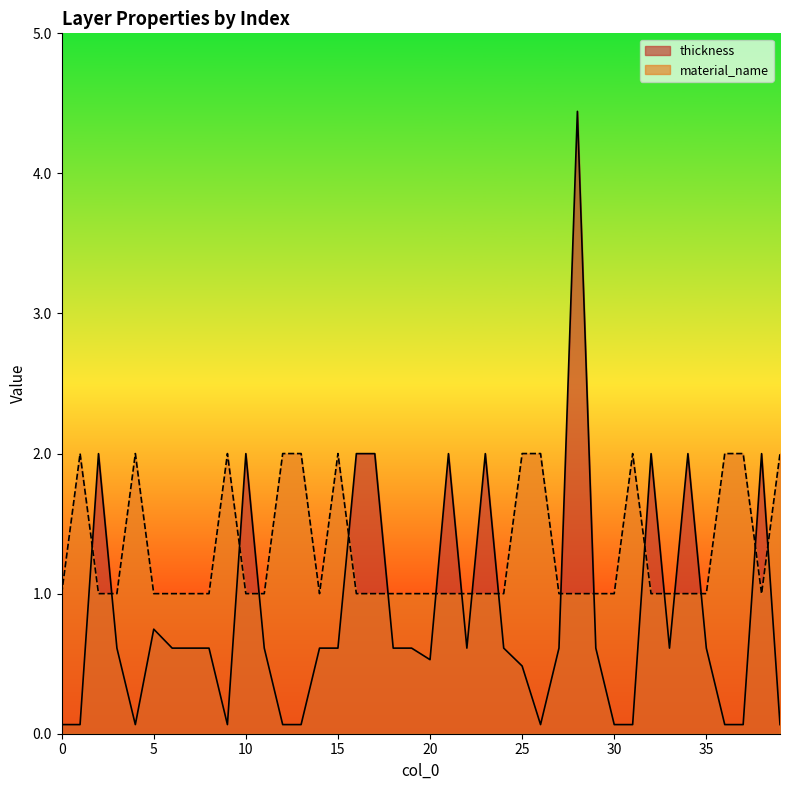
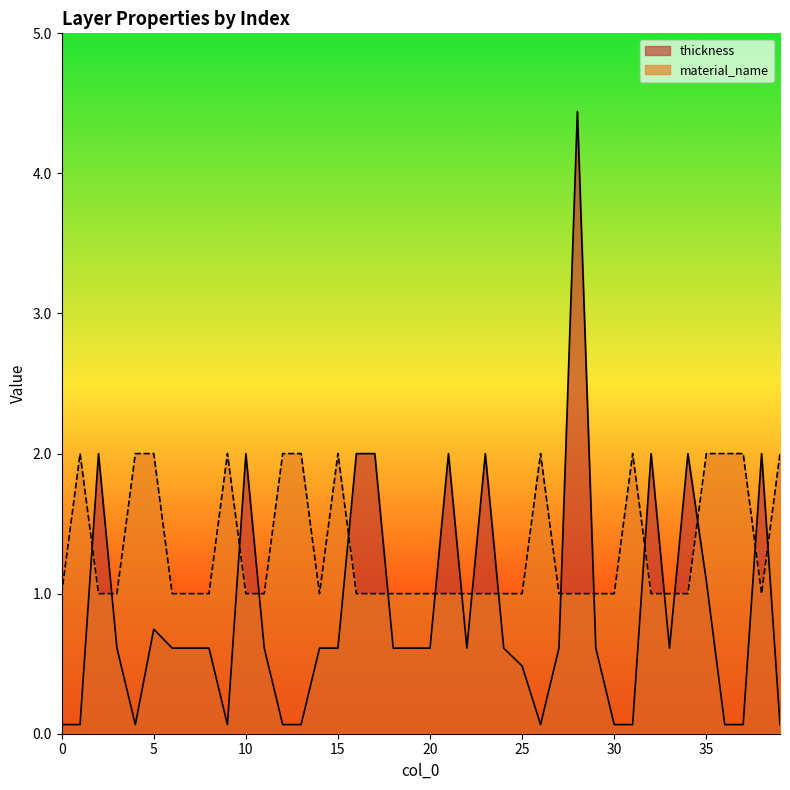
  {
    "thickness": {
      "0": 0.07,
      "5": 0.75,
      "10": 2.00,
      "15": 0.61,
-     "20": 0.53,
+     "20": 0.61,
      "25": 0.48,
      "30": 0.07,
-     "35": 0.61
+     "35": 1.09
    },
    "material_name": {
      "0": 1,
-     "5": 1,
+     "5": 2,
      "10": 1,
      "15": 2,
      "20": 1,
-     "25": 2,
+     "25": 1,
      "30": 1,
-     "35": 1
+     "35": 2
    }
  }
